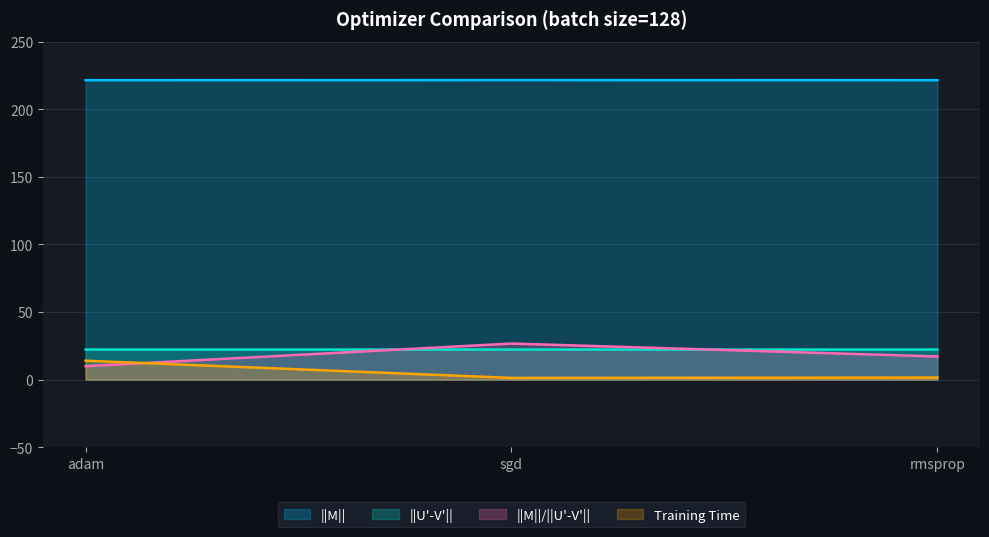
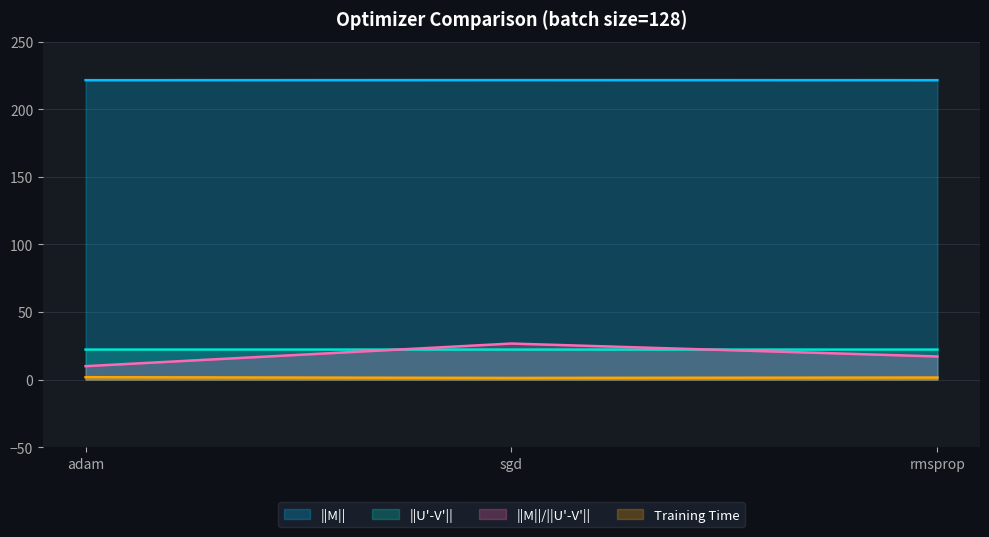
  {
    "||M||/||U'-V'||": {
      "adam": 10,
      "sgd": 27,
      "rmsprop": 17
    },
    "Training Time": {
-     "adam": 14,
+     "adam": 2,
      "sgd": 1,
      "rmsprop": 2
    }
  }
